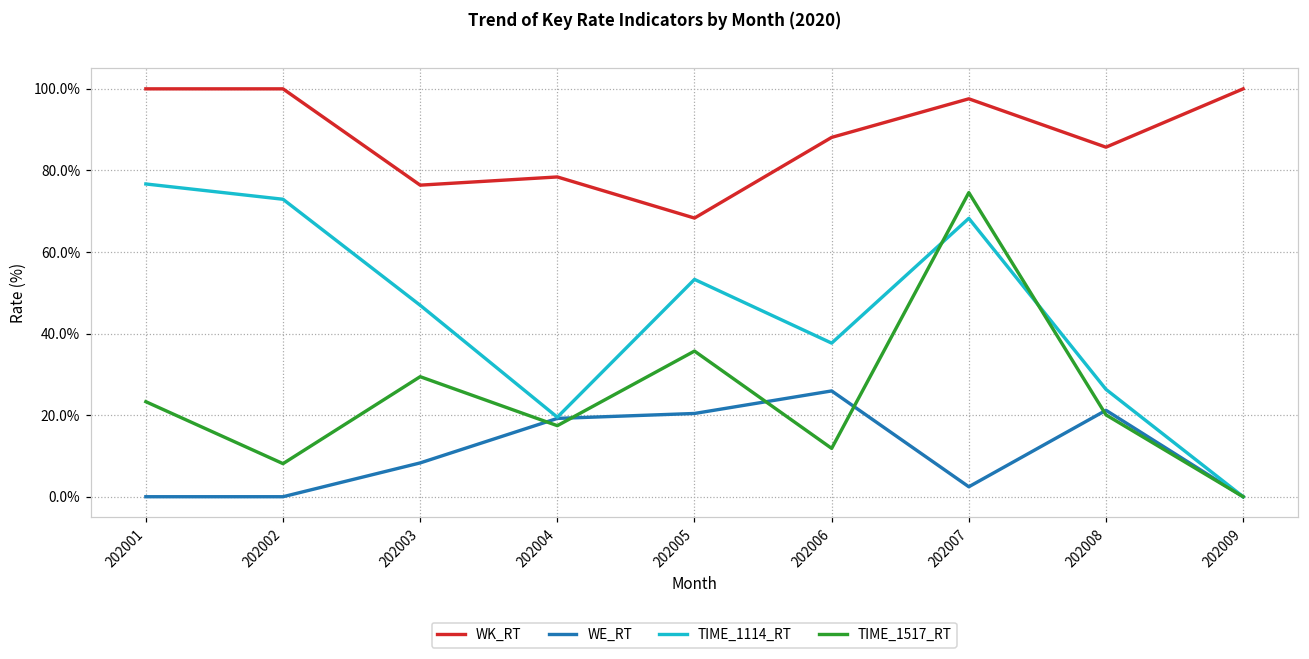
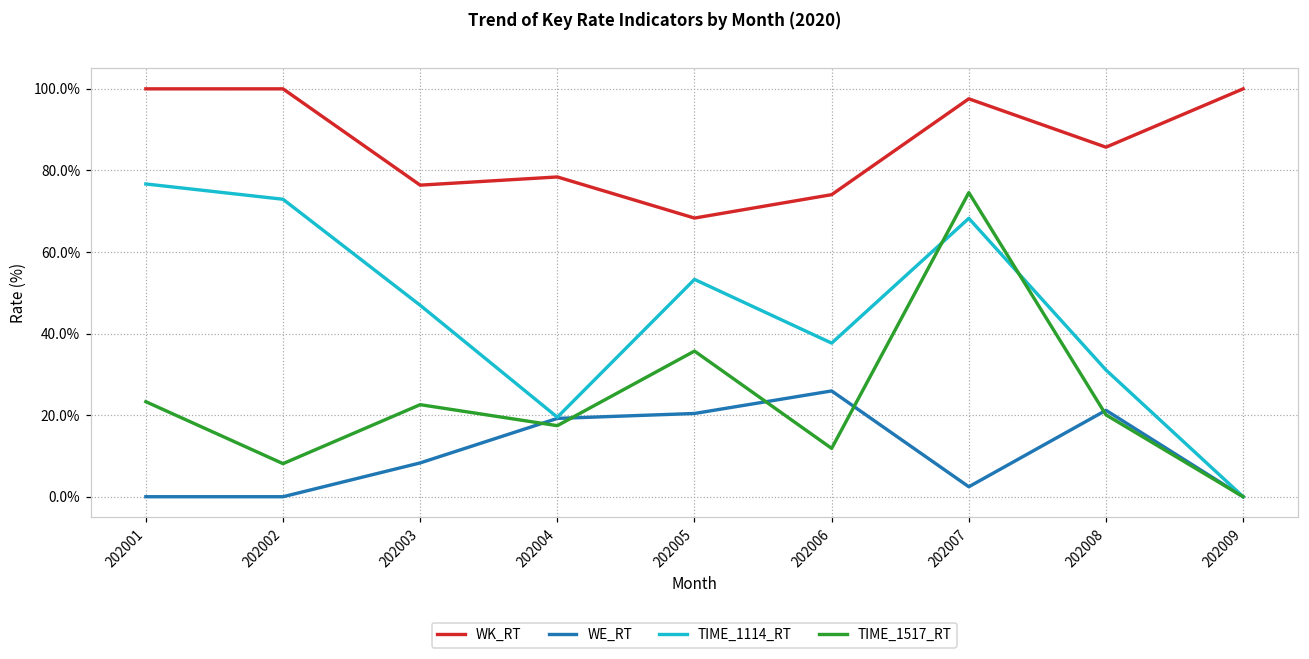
  {
    "WK_RT": {
      "202001": "100%",
      "202002": "100%",
      "202003": "76%",
      "202004": "78%",
      "202005": "68%",
-     "202006": "88%",
+     "202006": "74%",
      "202007": "98%",
      "202008": "86%",
      "202009": "100%"
    },
    "WE_RT": {
      "202001": "0%",
      "202002": "0%",
      "202003": "8%",
      "202005": "20%",
      "202006": "26%",
      "202007": "2%",
      "202008": "21%"
    },
    "TIME_1114_RT": {
      "202001": "77%",
      "202002": "73%",
      "202003": "47%",
      "202005": "53%",
      "202006": "38%",
      "202007": "68%",
-     "202008": "26%"
+     "202008": "31%"
    },
    "TIME_1517_RT": {
      "202001": "23%",
      "202002": "8%",
-     "202003": "29%",
+     "202003": "23%",
      "202004": "17%",
      "202005": "36%",
      "202006": "12%",
      "202007": "75%",
      "202008": "20%"
    }
  }
